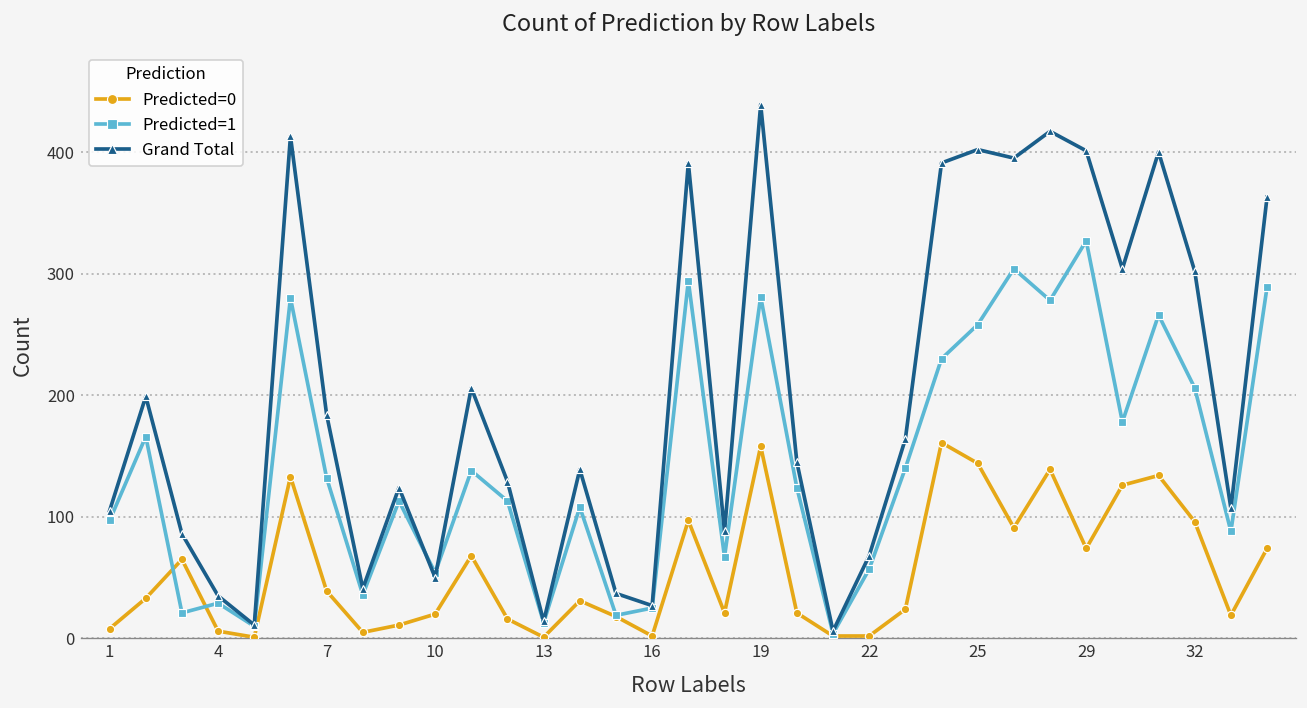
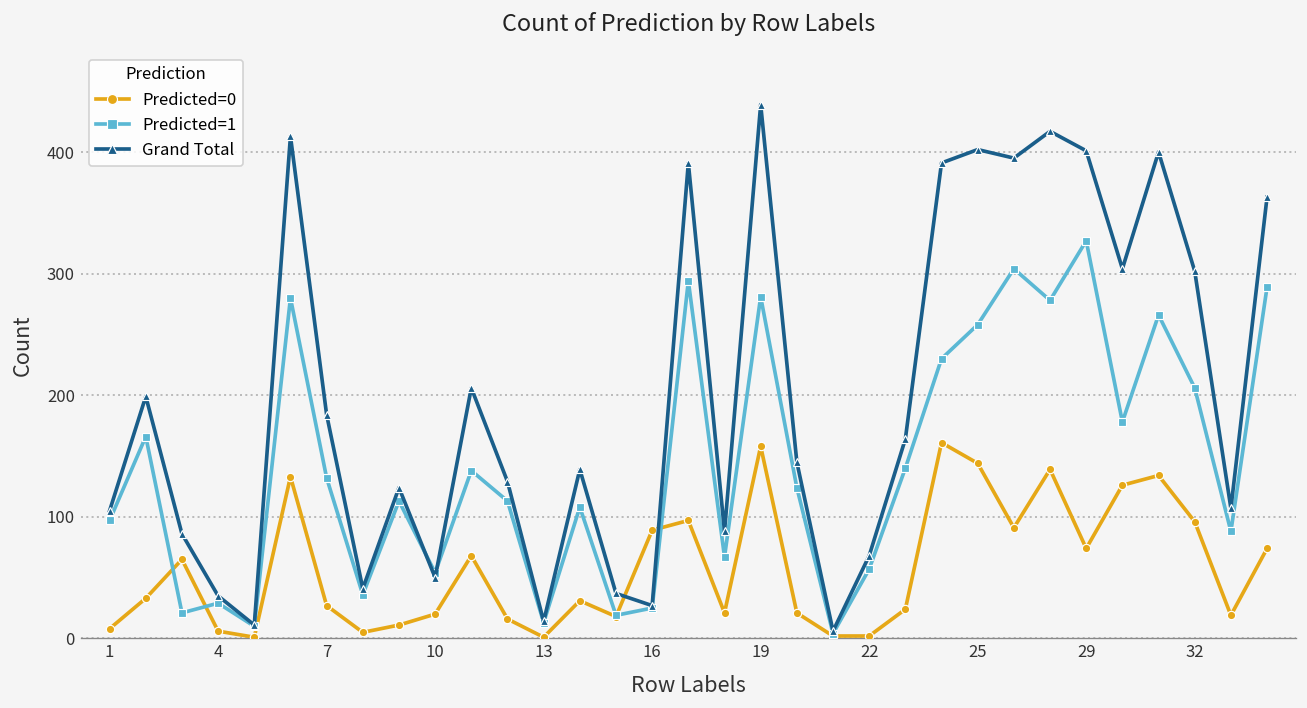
  {
    "Predicted=0": {
      "1": 8,
      "4": 6,
-     "7": 39,
+     "7": 27,
      "10": 20,
      "13": 1,
-     "16": 2,
+     "16": 89,
      "19": 158,
      "22": 2,
      "25": 144,
      "29": 74,
      "32": 96
    },
    "Predicted=1": {
      "1": 97,
      "4": 29,
      "7": 132,
      "10": 54,
      "19": 281,
      "22": 57,
      "25": 258,
      "29": 327,
      "32": 206
    },
    "Grand Total": {
      "1": 105,
      "4": 35,
      "7": 184,
      "10": 50,
      "19": 439,
      "22": 68,
      "25": 402,
      "29": 401,
      "32": 302
    }
  }
